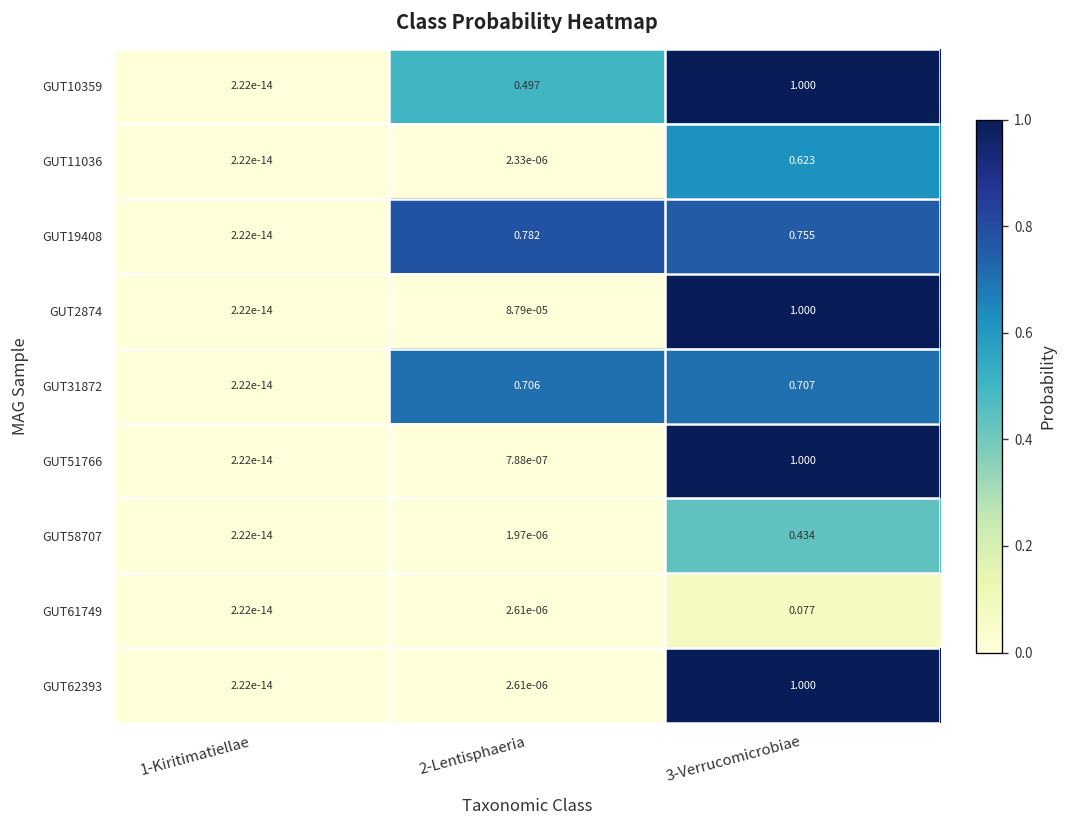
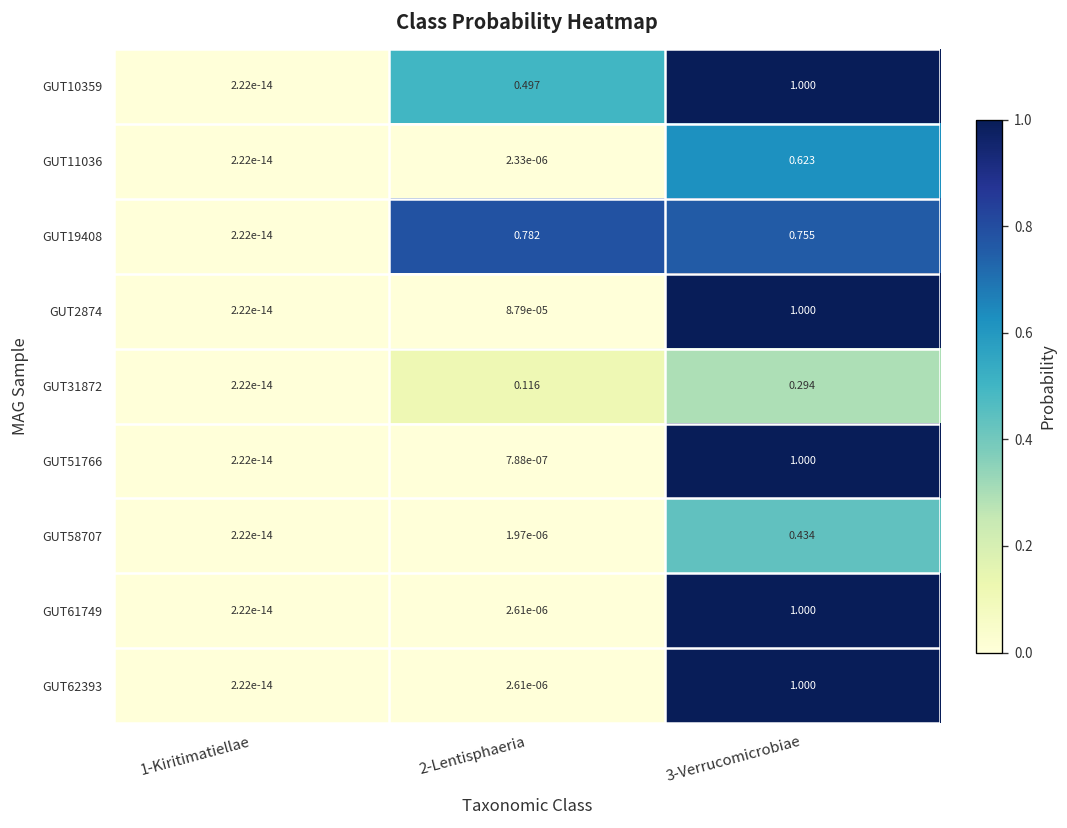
  {
    "GUT10359": {
      "1-Kiritimatiellae": "2.22e-14",
      "2-Lentisphaeria": "0.497",
      "3-Verrucomicrobiae": "1.000"
    },
    "GUT11036": {
      "1-Kiritimatiellae": "2.22e-14",
      "2-Lentisphaeria": "2.33e-06",
      "3-Verrucomicrobiae": "0.623"
    },
    "GUT19408": {
      "1-Kiritimatiellae": "2.22e-14",
      "2-Lentisphaeria": "0.782",
      "3-Verrucomicrobiae": "0.755"
    },
    "GUT2874": {
      "1-Kiritimatiellae": "2.22e-14",
      "2-Lentisphaeria": "8.79e-05",
      "3-Verrucomicrobiae": "1.000"
    },
    "GUT31872": {
      "1-Kiritimatiellae": "2.22e-14",
-     "2-Lentisphaeria": "0.706",
-     "3-Verrucomicrobiae": "0.707"
+     "2-Lentisphaeria": "0.116",
+     "3-Verrucomicrobiae": "0.294"
    },
    "GUT51766": {
      "1-Kiritimatiellae": "2.22e-14",
      "2-Lentisphaeria": "7.88e-07",
      "3-Verrucomicrobiae": "1.000"
    },
    "GUT58707": {
      "1-Kiritimatiellae": "2.22e-14",
      "2-Lentisphaeria": "1.97e-06",
      "3-Verrucomicrobiae": "0.434"
    },
    "GUT61749": {
      "1-Kiritimatiellae": "2.22e-14",
      "2-Lentisphaeria": "2.61e-06",
-     "3-Verrucomicrobiae": "0.077"
+     "3-Verrucomicrobiae": "1.000"
    },
    "GUT62393": {
      "1-Kiritimatiellae": "2.22e-14",
      "2-Lentisphaeria": "2.61e-06",
      "3-Verrucomicrobiae": "1.000"
    }
  }
